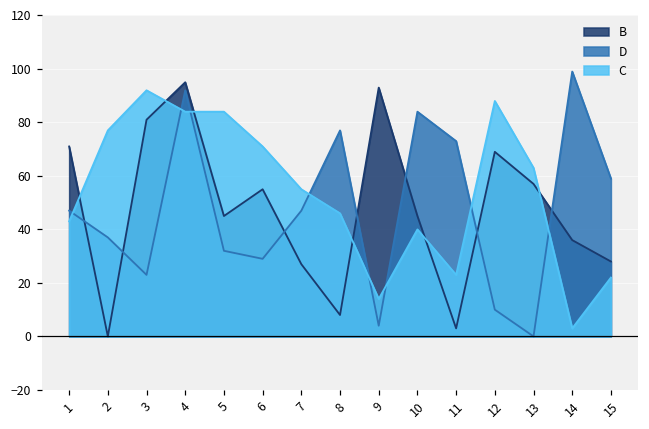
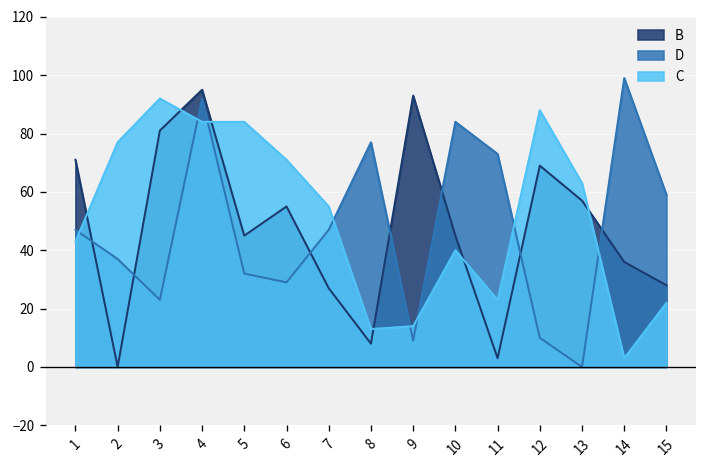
  {
    "B": {
      "1": 71,
      "2": 0,
      "3": 81,
      "4": 95,
      "5": 45,
      "6": 55,
      "7": 27,
      "8": 8,
      "9": 93,
      "10": 45,
      "11": 3,
      "12": 69,
      "13": 57,
      "14": 36,
      "15": 28
    },
    "D": {
      "1": 47,
      "2": 37,
      "3": 23,
      "4": 92,
      "5": 32,
      "6": 29,
      "7": 47,
      "8": 77,
-     "9": 4,
+     "9": 9,
      "10": 84,
      "11": 73,
      "12": 10,
      "13": 0,
      "14": 99,
      "15": 59
    },
    "C": {
      "1": 43,
      "2": 77,
      "3": 92,
      "4": 84,
      "5": 84,
      "6": 71,
      "7": 55,
-     "8": 46,
+     "8": 13,
      "9": 14,
      "10": 40,
      "11": 23,
      "12": 88,
      "13": 63,
      "14": 3,
      "15": 22
    }
  }
